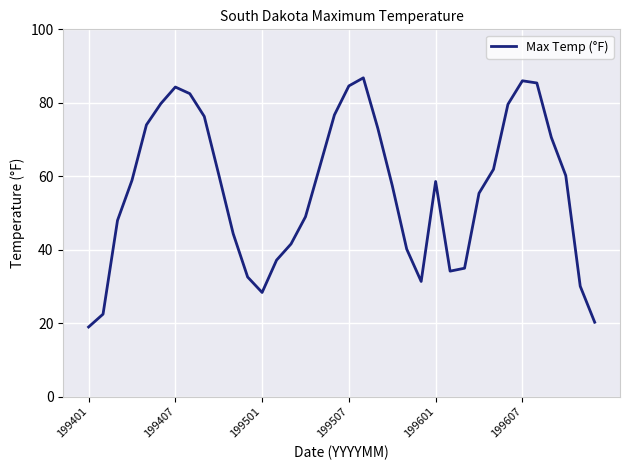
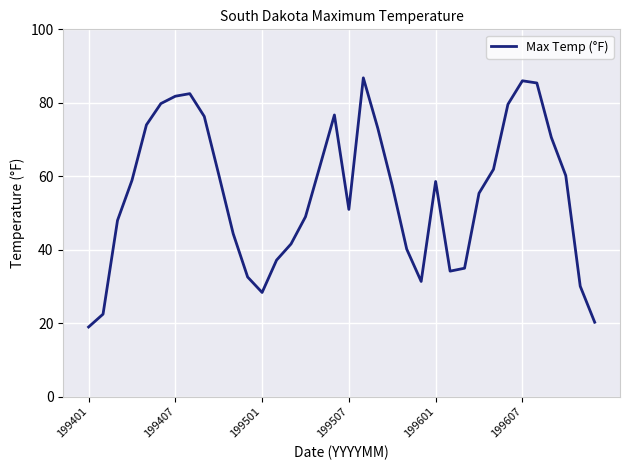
  {
    "199401": 19,
-   "199407": 84,
+   "199407": 82,
    "199501": 28,
-   "199507": 85,
+   "199507": 51,
    "199601": 59,
    "199607": 86
  }
